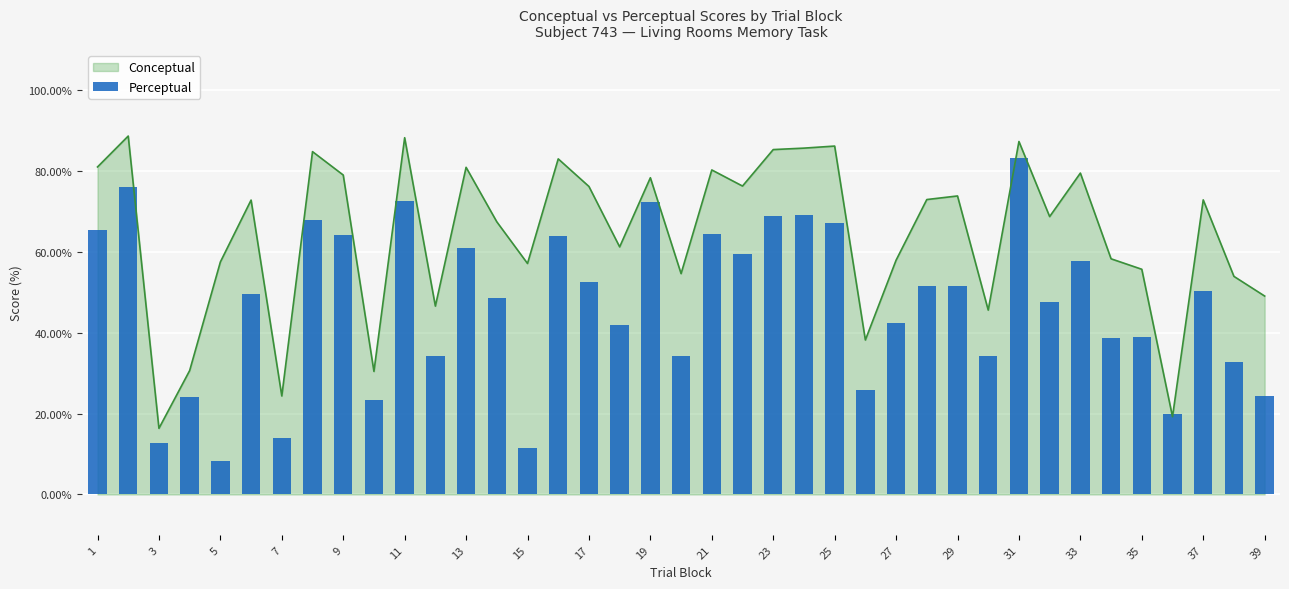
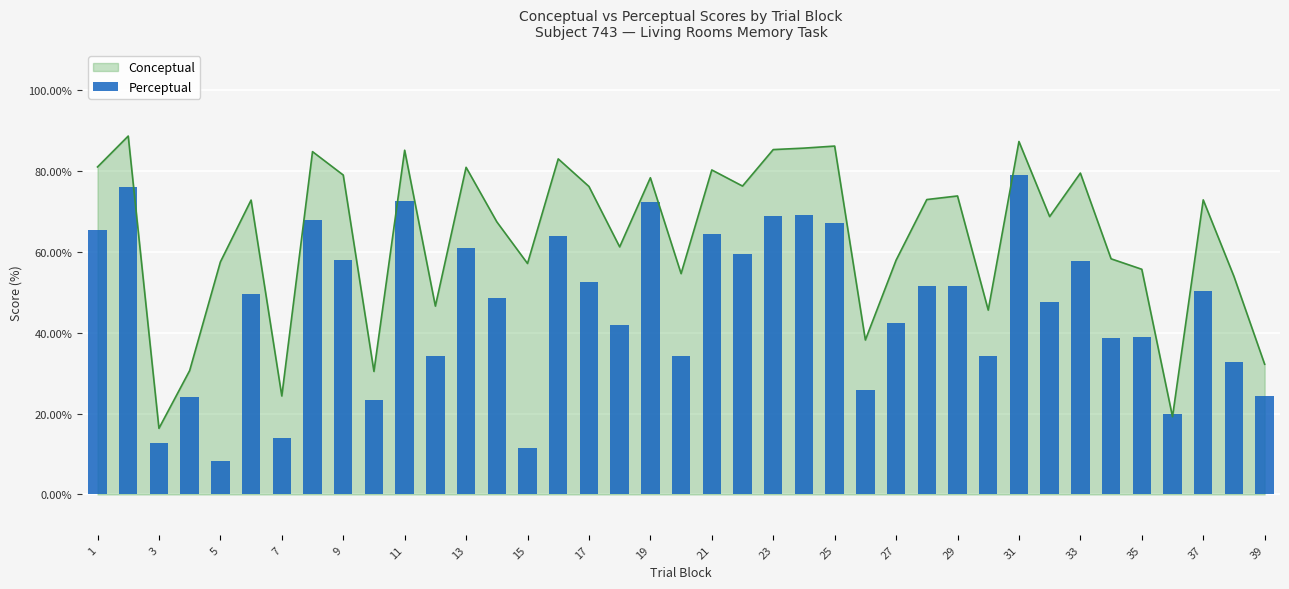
  {
    "Conceptual": {
      "1": "81%",
      "3": "16%",
      "5": "58%",
      "7": "24%",
      "9": "79%",
-     "11": "88%",
+     "11": "85%",
      "13": "81%",
      "15": "57%",
      "17": "76%",
      "19": "78%",
      "21": "80%",
      "23": "85%",
      "25": "86%",
      "27": "58%",
      "29": "74%",
      "31": "87%",
      "33": "80%",
      "35": "56%",
      "37": "73%",
-     "39": "49%"
+     "39": "32%"
    },
    "Perceptual": {
      "1": "65%",
      "3": "13%",
      "5": "8%",
      "7": "14%",
-     "9": "64%",
+     "9": "58%",
      "11": "73%",
      "13": "61%",
      "15": "11%",
      "17": "53%",
      "19": "72%",
      "21": "65%",
      "23": "69%",
      "25": "67%",
      "27": "43%",
      "29": "52%",
-     "31": "83%",
+     "31": "79%",
      "33": "58%",
      "35": "39%",
      "37": "50%",
      "39": "24%"
    }
  }
